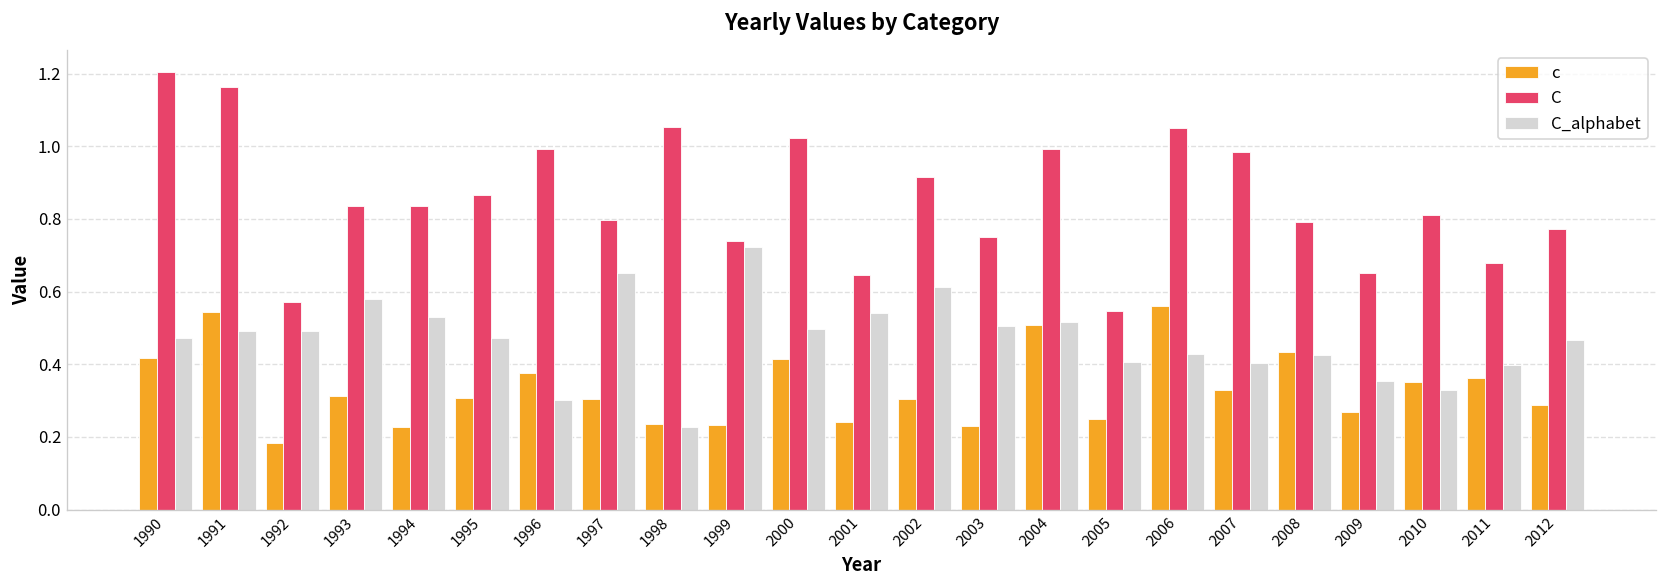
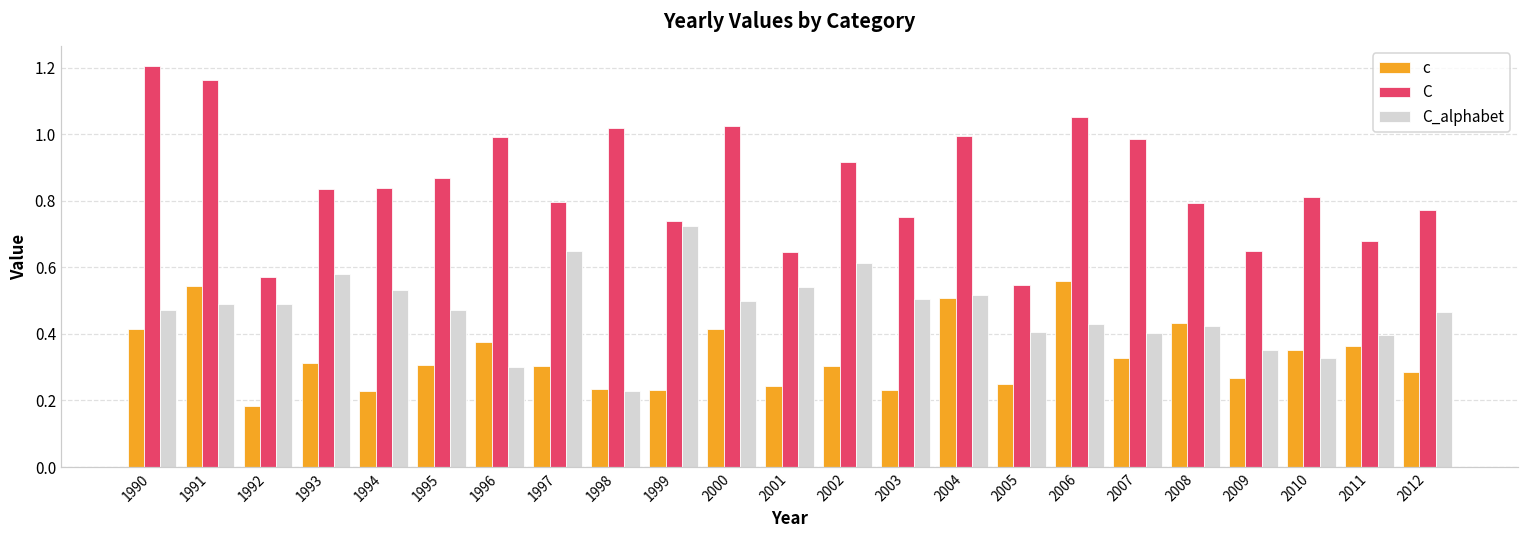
  {
    "c": {
      "1990": 0.42,
      "1991": 0.54,
      "1992": 0.18,
      "1993": 0.31,
      "1994": 0.23,
      "1995": 0.31,
      "1996": 0.38,
      "1997": 0.30,
      "1998": 0.24,
      "1999": 0.23,
      "2000": 0.42,
      "2001": 0.24,
      "2002": 0.30,
      "2003": 0.23,
      "2004": 0.51,
      "2005": 0.25,
      "2006": 0.56,
      "2007": 0.33,
      "2008": 0.43,
      "2009": 0.27,
      "2010": 0.35,
      "2011": 0.36,
      "2012": 0.29
    },
    "C": {
      "1990": 1.21,
      "1991": 1.16,
      "1992": 0.57,
      "1993": 0.84,
      "1994": 0.84,
      "1995": 0.87,
      "1996": 0.99,
      "1997": 0.80,
-     "1998": 1.05,
+     "1998": 1.02,
      "1999": 0.74,
      "2000": 1.02,
      "2001": 0.65,
      "2002": 0.92,
      "2003": 0.75,
      "2004": 0.99,
      "2005": 0.55,
      "2006": 1.05,
      "2007": 0.98,
      "2008": 0.79,
      "2009": 0.65,
      "2010": 0.81,
      "2011": 0.68,
      "2012": 0.77
    },
    "C_alphabet": {
      "1990": 0.47,
      "1991": 0.49,
      "1992": 0.49,
      "1993": 0.58,
      "1994": 0.53,
      "1995": 0.47,
      "1996": 0.30,
      "1997": 0.65,
      "1998": 0.23,
      "1999": 0.72,
      "2000": 0.50,
      "2001": 0.54,
      "2002": 0.61,
      "2003": 0.50,
      "2004": 0.52,
      "2005": 0.41,
      "2006": 0.43,
      "2007": 0.40,
      "2008": 0.43,
      "2009": 0.35,
      "2010": 0.33,
      "2011": 0.40,
      "2012": 0.47
    }
  }
